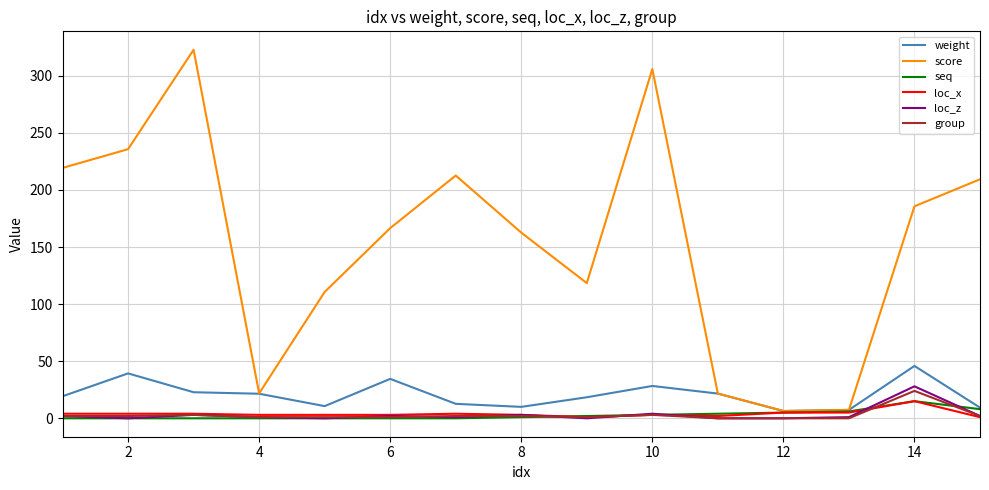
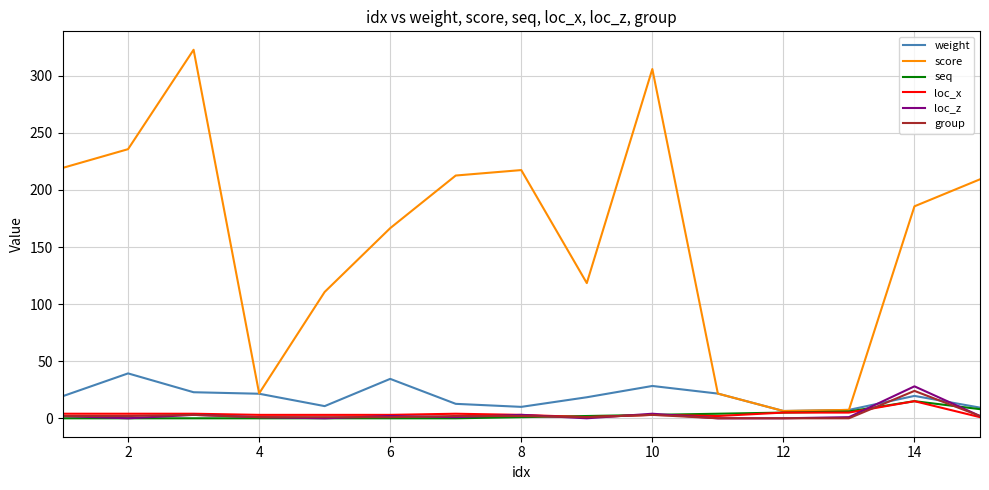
  {
    "weight": {
      "2": 39,
      "6": 35,
      "8": 10,
      "10": 28,
-     "14": 46
+     "14": 20
    },
    "score": {
      "2": 236,
      "6": 167,
-     "8": 163,
+     "8": 217,
      "10": 306,
      "14": 186
    },
    "loc_z": {
      "14": 28
    },
    "group": {
      "14": 24
    }
  }
